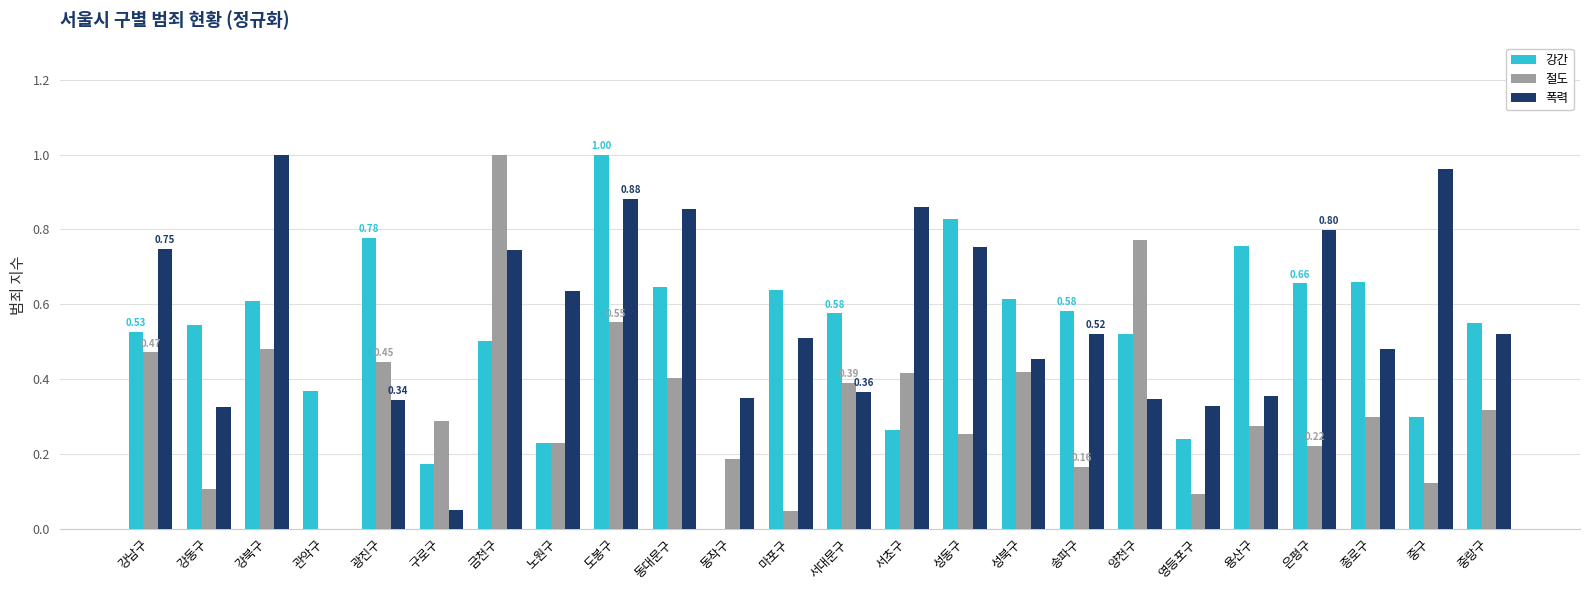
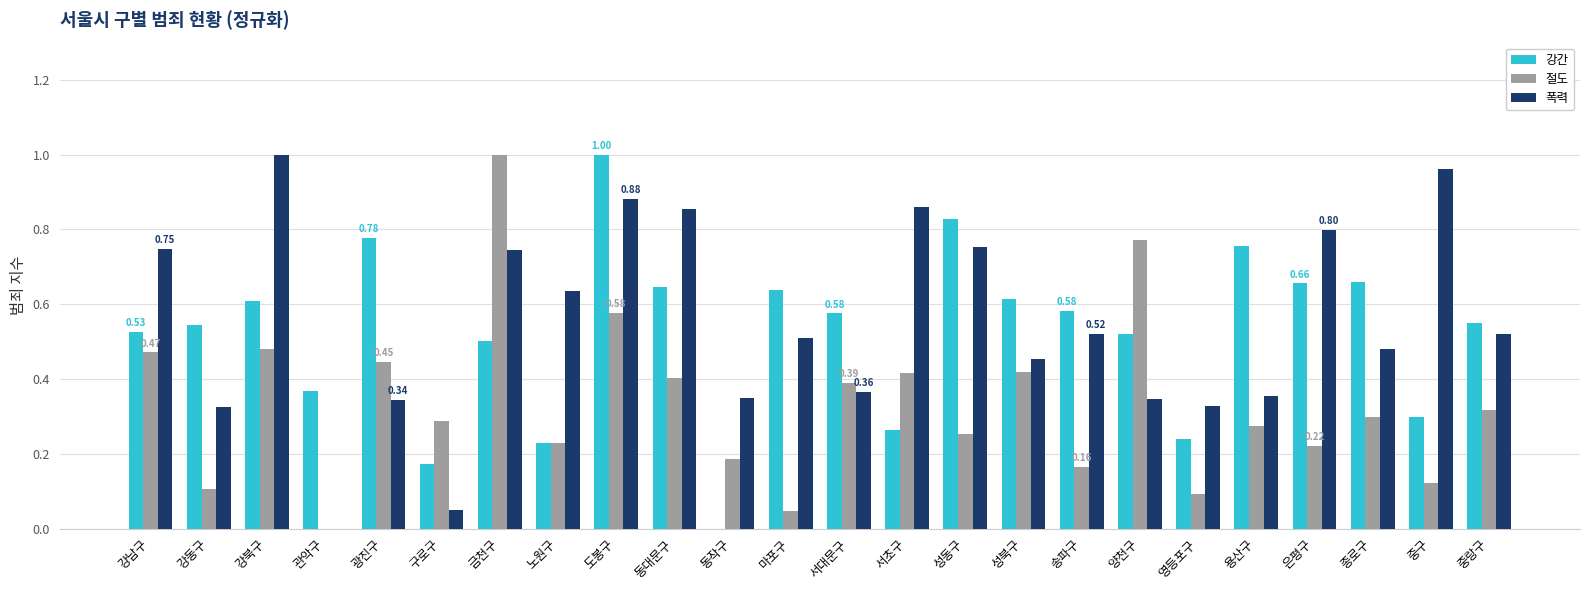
  {
    "강간": {
      "강남구": 0.53,
      "광진구": 0.78,
      "도봉구": 1.00,
      "서대문구": 0.58,
      "송파구": 0.58,
      "은평구": 0.66
    },
    "절도": {
      "강남구": 0.47,
      "광진구": 0.45,
-     "도봉구": 0.55,
+     "도봉구": 0.58,
      "서대문구": 0.39,
      "송파구": 0.16,
      "은평구": 0.22
    },
    "폭력": {
      "강남구": 0.75,
      "광진구": 0.34,
      "도봉구": 0.88,
      "서대문구": 0.36,
      "송파구": 0.52,
      "은평구": 0.80
    }
  }
